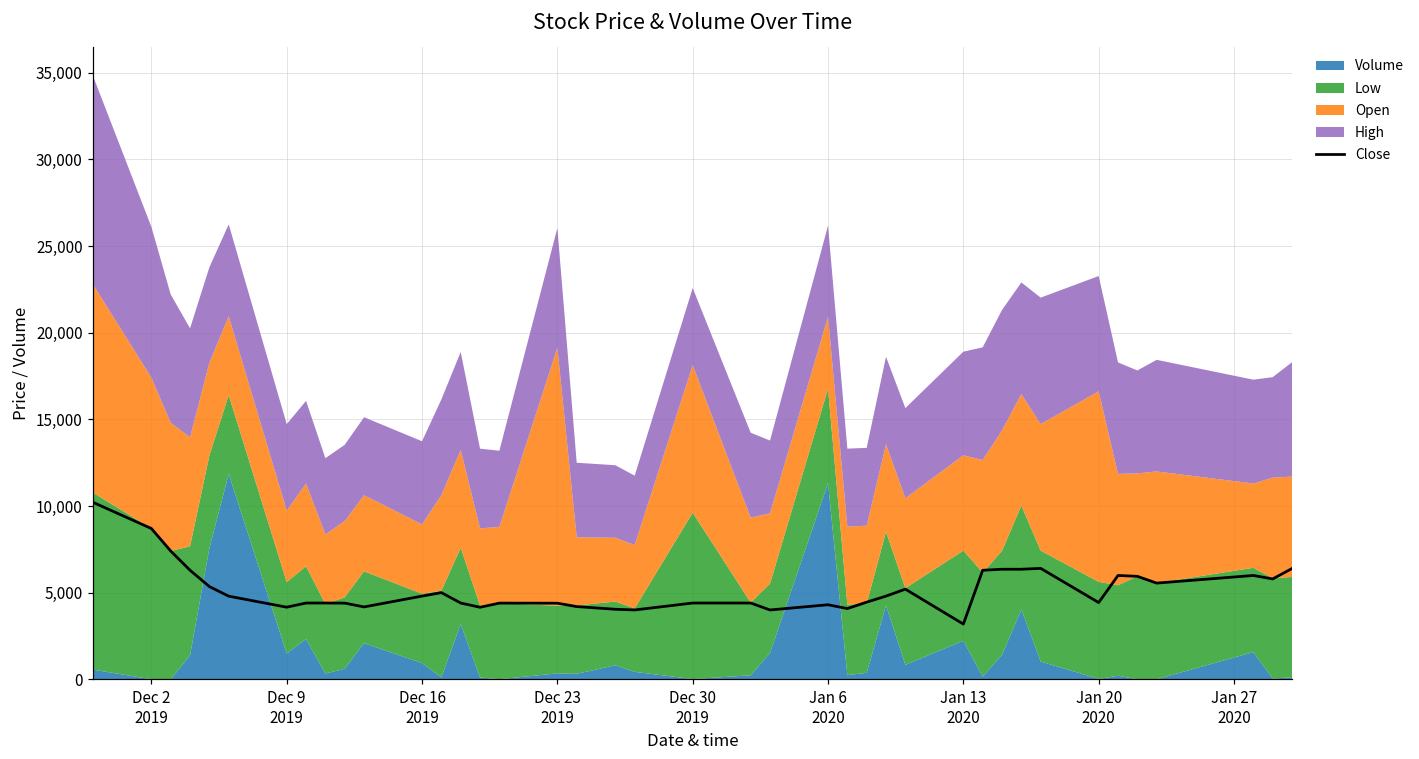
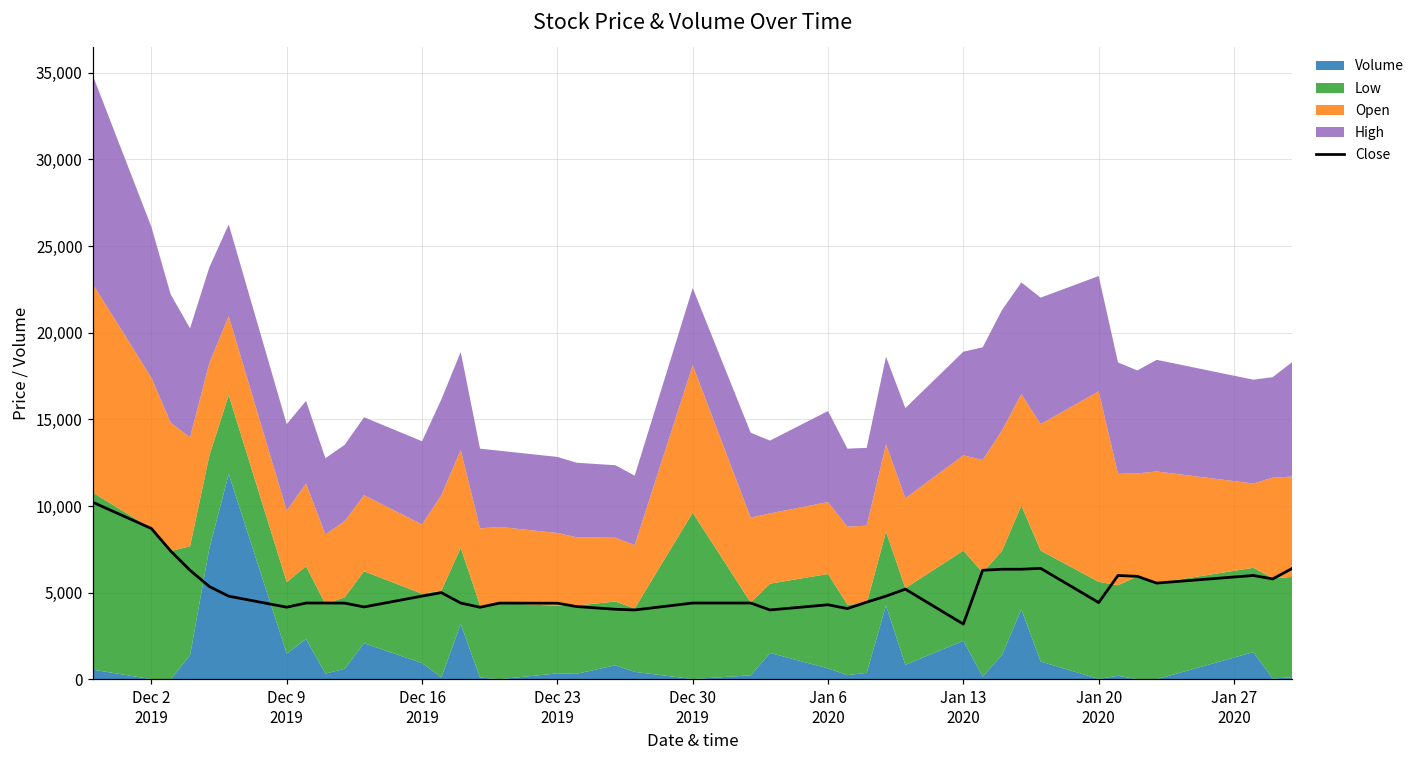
  {
    "Close": {
      "Dec 9 2019": "4,200",
      "Dec 30 2019": "4,400",
      "Jan 6 2020": "4,300",
      "Jan 13 2020": "3,200",
      "Jan 20 2020": "4,400"
    },
    "Volume": {
      "Dec 9 2019": "1,500",
      "Dec 16 2019": "900",
      "Dec 23 2019": "300",
-     "Jan 6 2020": "11,300",
+     "Jan 6 2020": "600",
      "Jan 13 2020": "2,200"
    },
    "Low": {
      "Dec 9 2019": "4,100",
      "Dec 30 2019": "9,600",
      "Jan 6 2020": "5,400",
      "Jan 13 2020": "5,200",
      "Jan 20 2020": "5,600"
    },
    "Open": {
      "Dec 2 2019": "8,700",
      "Dec 9 2019": "4,100",
      "Dec 16 2019": "4,000",
-     "Dec 23 2019": "14,900",
+     "Dec 23 2019": "4,200",
      "Dec 30 2019": "8,500",
      "Jan 6 2020": "4,200",
      "Jan 13 2020": "5,500",
      "Jan 20 2020": "11,000"
    },
    "High": {
      "Dec 2 2019": "8,700",
      "Dec 9 2019": "5,000",
      "Dec 16 2019": "4,800",
-     "Dec 23 2019": "6,900",
+     "Dec 23 2019": "4,400",
      "Dec 30 2019": "4,500",
      "Jan 6 2020": "5,300",
      "Jan 13 2020": "6,000",
      "Jan 20 2020": "6,700"
    }
  }
